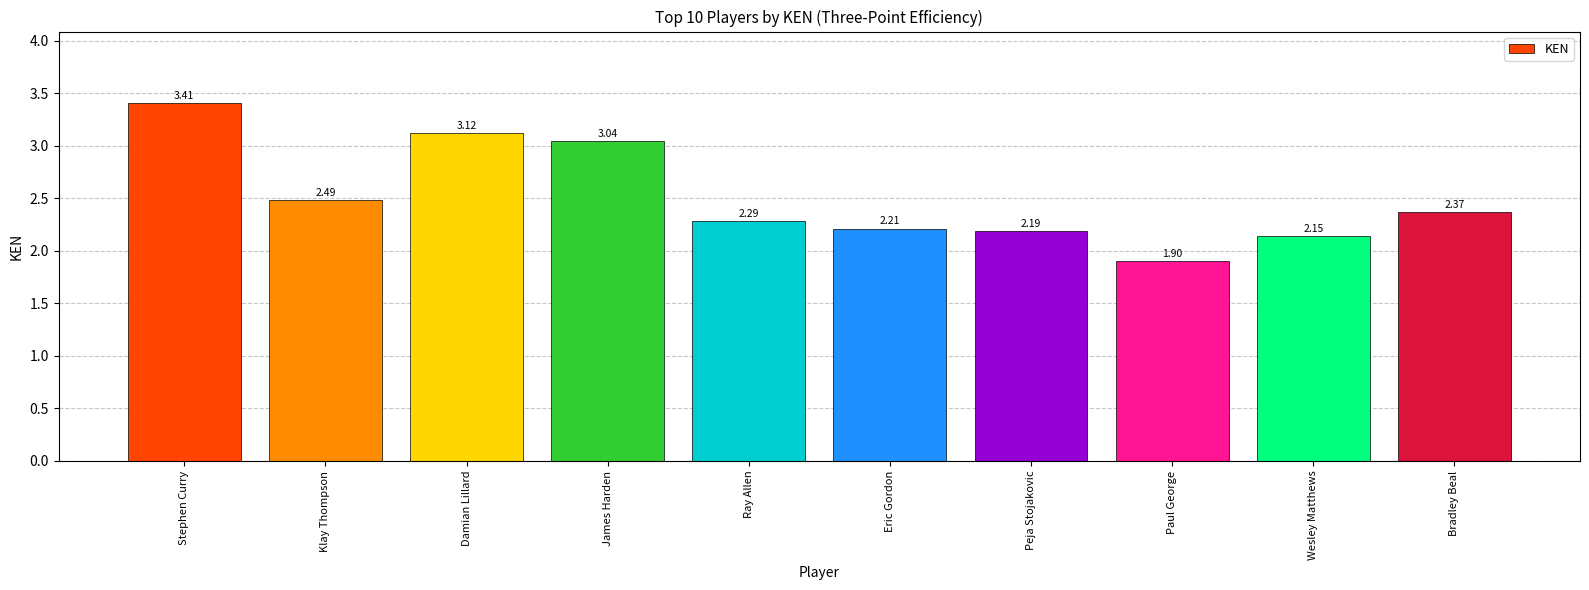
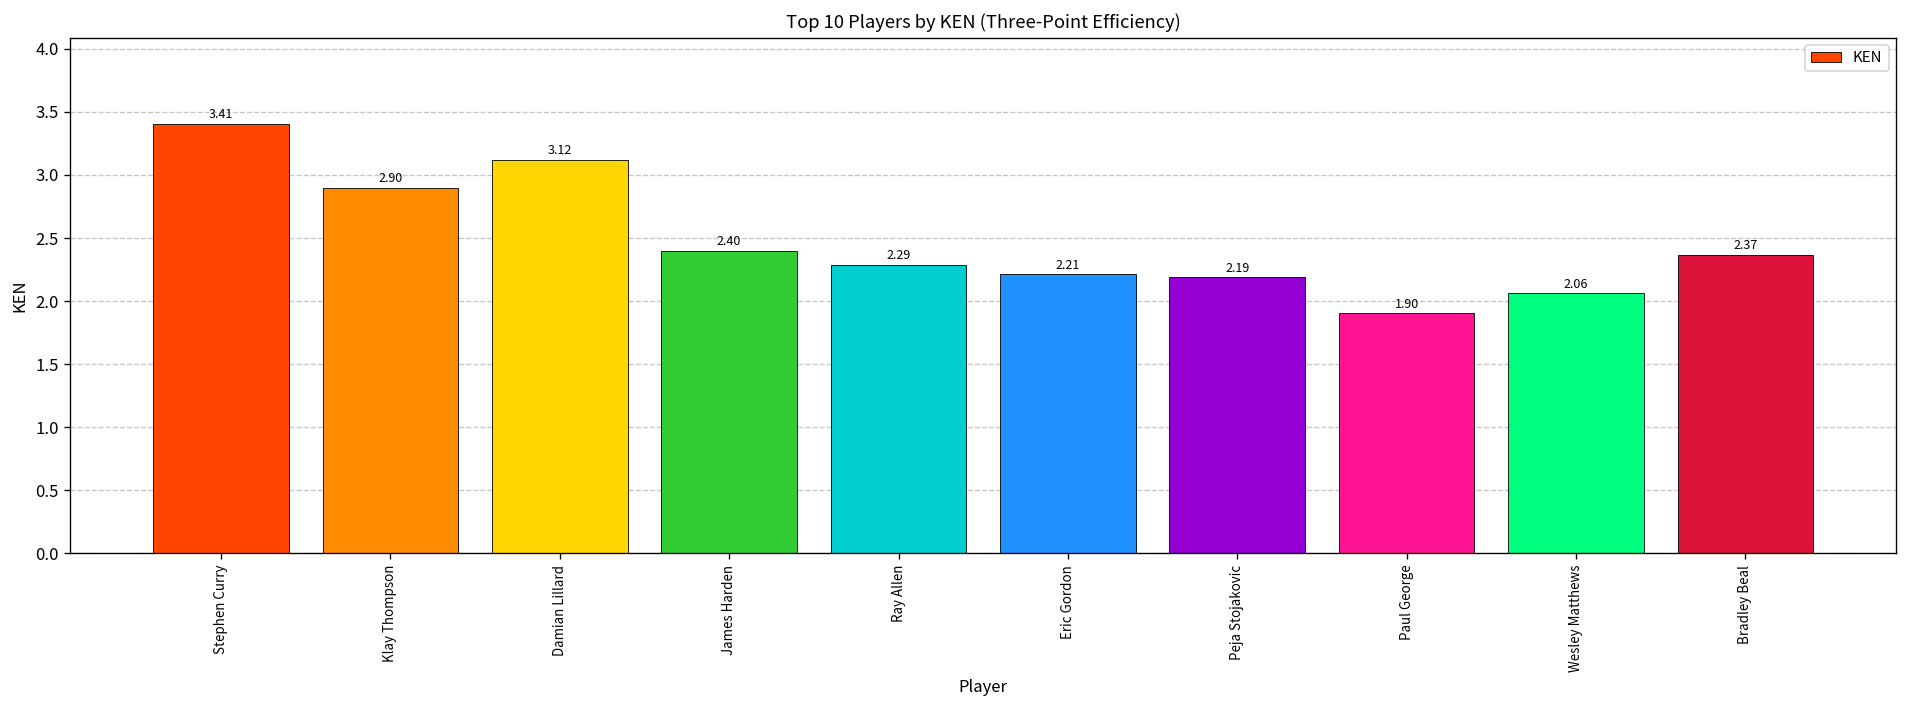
  {
    "Stephen Curry": 3.41,
-   "Klay Thompson": 2.49,
+   "Klay Thompson": 2.90,
    "Damian Lillard": 3.12,
-   "James Harden": 3.04,
+   "James Harden": 2.40,
    "Ray Allen": 2.29,
    "Eric Gordon": 2.21,
    "Peja Stojakovic": 2.19,
    "Paul George": 1.90,
-   "Wesley Matthews": 2.15,
+   "Wesley Matthews": 2.06,
    "Bradley Beal": 2.37
  }
